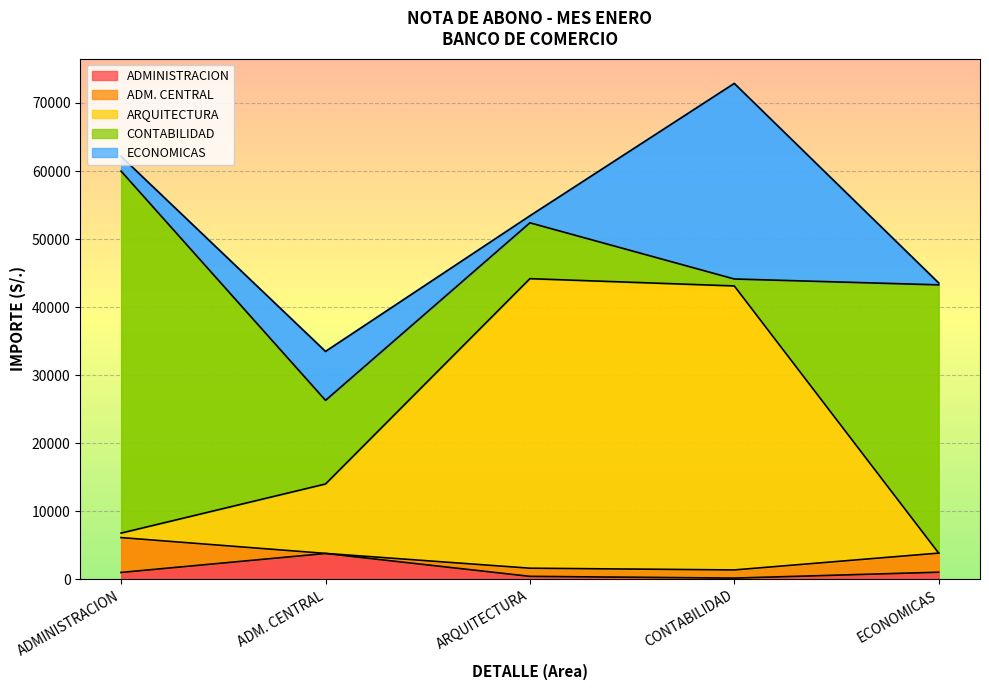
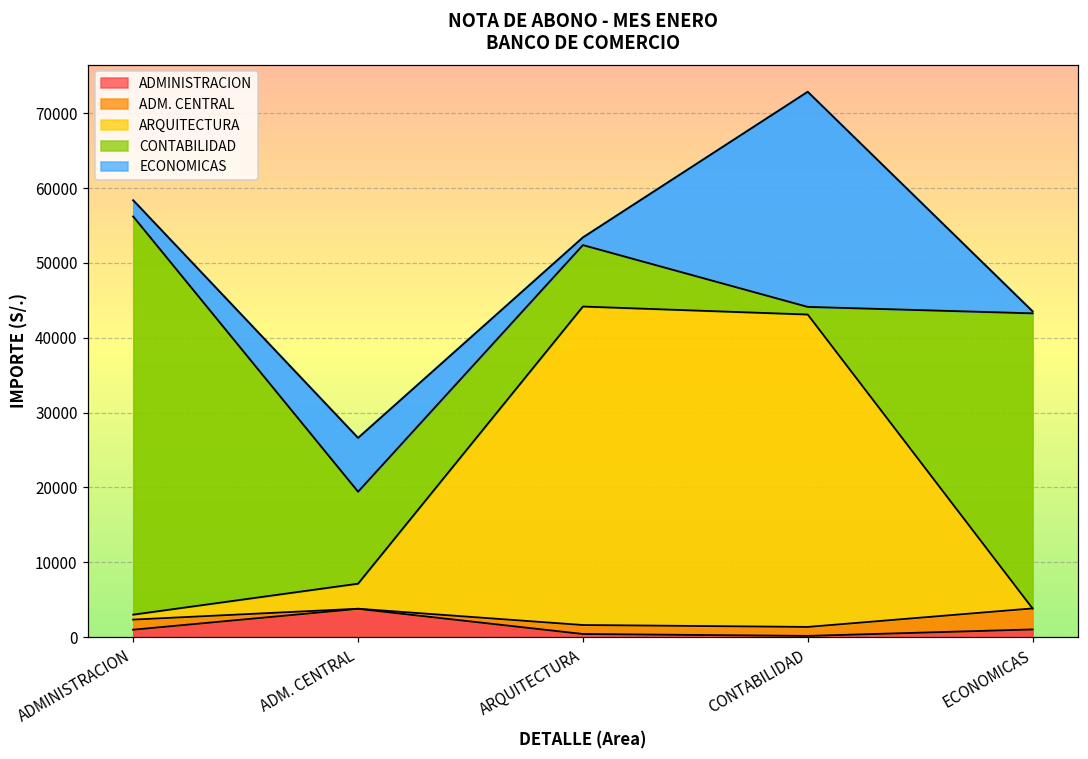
  {
    "ADMINISTRACION": {
      "ADMINISTRACION": 1000,
      "ARQUITECTURA": 0,
      "CONTABILIDAD": 0,
      "ECONOMICAS": 1000
    },
    "ADM. CENTRAL": {
-     "ADMINISTRACION": 5000,
+     "ADMINISTRACION": 1000,
      "ARQUITECTURA": 1000,
      "CONTABILIDAD": 1000
    },
    "ARQUITECTURA": {
      "ADMINISTRACION": 1000,
-     "ADM. CENTRAL": 10000,
+     "ADM. CENTRAL": 3000,
      "ARQUITECTURA": 43000,
      "CONTABILIDAD": 42000
    },
    "CONTABILIDAD": {
      "ADMINISTRACION": 53000,
      "ADM. CENTRAL": 12000,
      "ARQUITECTURA": 8000,
      "CONTABILIDAD": 1000
    },
    "ECONOMICAS": {
      "ADM. CENTRAL": 7000,
      "ARQUITECTURA": 1000,
      "CONTABILIDAD": 29000
    }
  }
